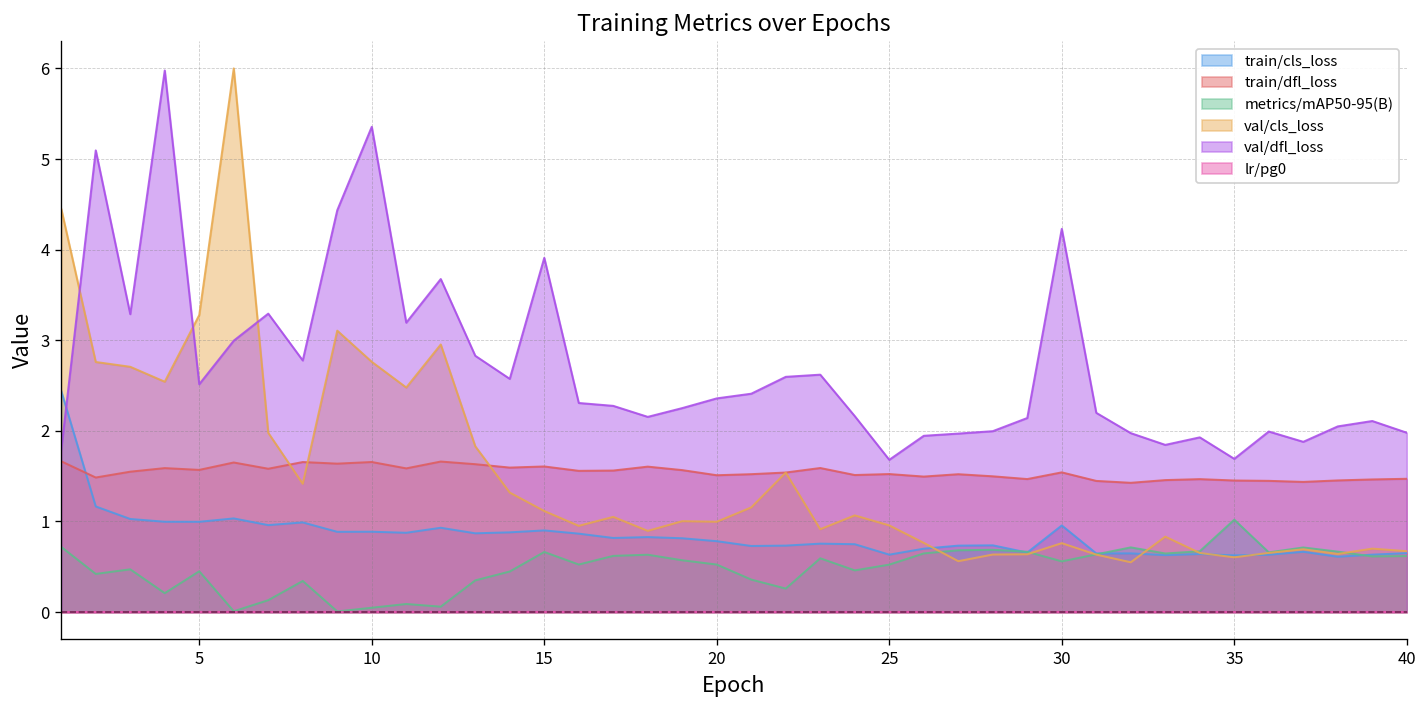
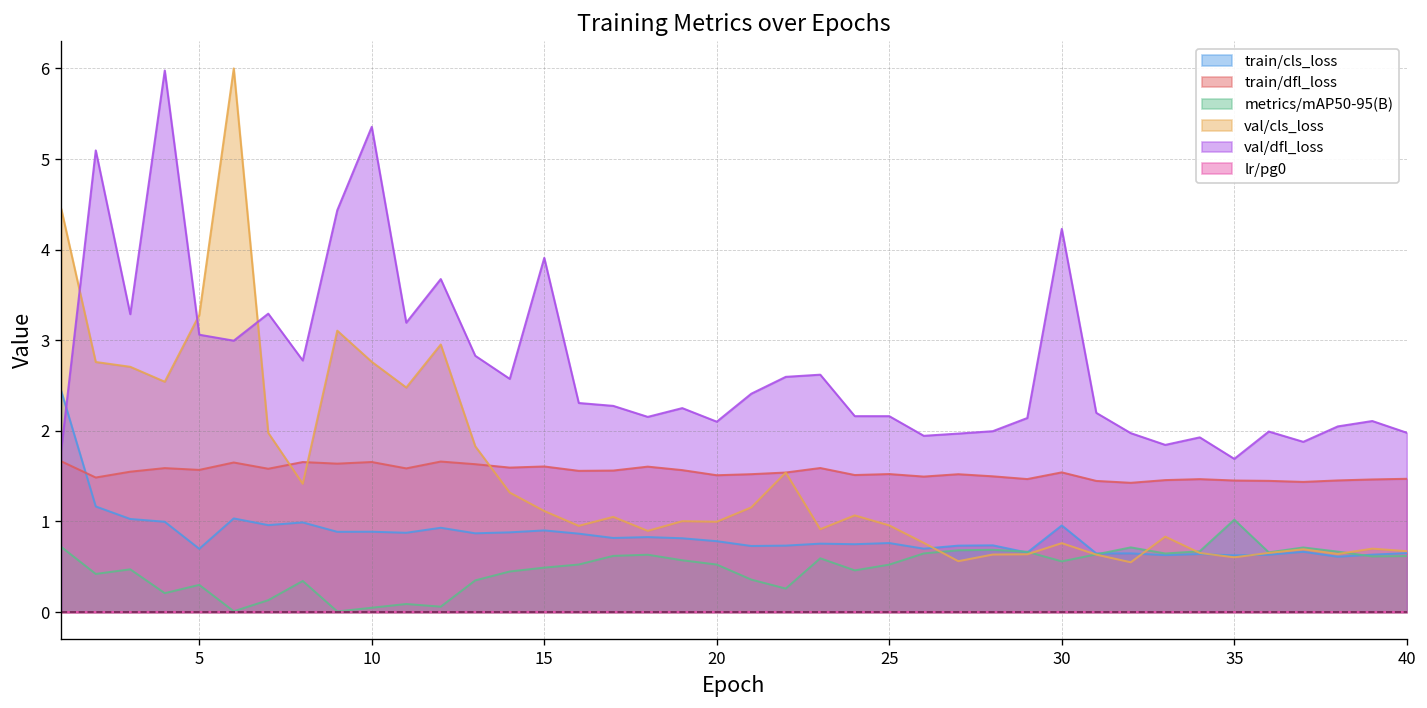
  {
    "train/cls_loss": {
-     "5": 1.0,
+     "5": 0.7,
      "10": 0.9,
      "15": 0.9,
      "20": 0.8,
-     "25": 0.6,
+     "25": 0.8,
      "30": 1.0
    },
    "metrics/mAP50-95(B)": {
-     "5": 0.5,
+     "5": 0.3,
      "10": 0.0,
-     "15": 0.7,
+     "15": 0.5,
      "20": 0.5,
      "25": 0.5,
      "30": 0.6,
      "35": 1.0
    },
    "val/dfl_loss": {
-     "5": 2.5,
+     "5": 3.1,
      "10": 5.4,
      "15": 3.9,
-     "20": 2.4,
-     "25": 1.7,
+     "20": 2.1,
+     "25": 2.2,
      "30": 4.2,
      "35": 1.7,
      "40": 2.0
    }
  }
